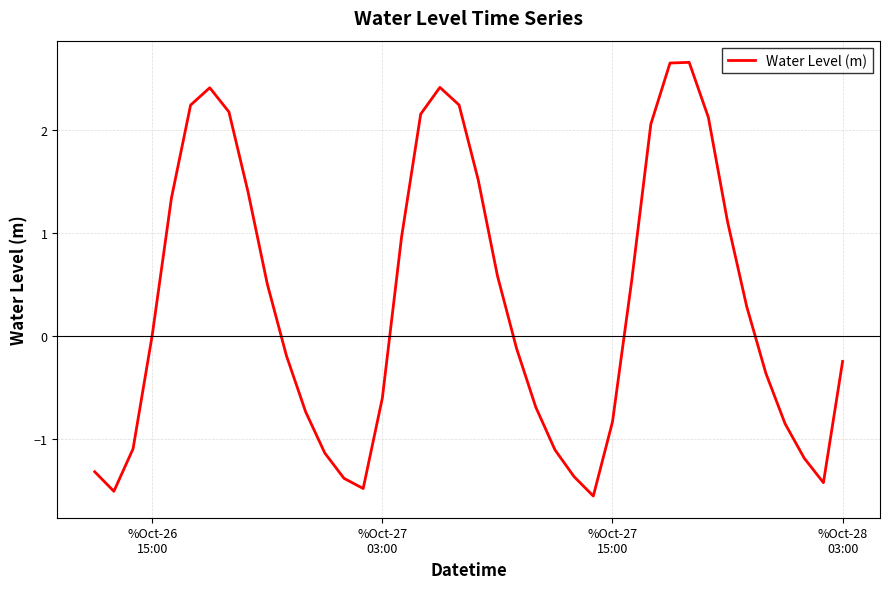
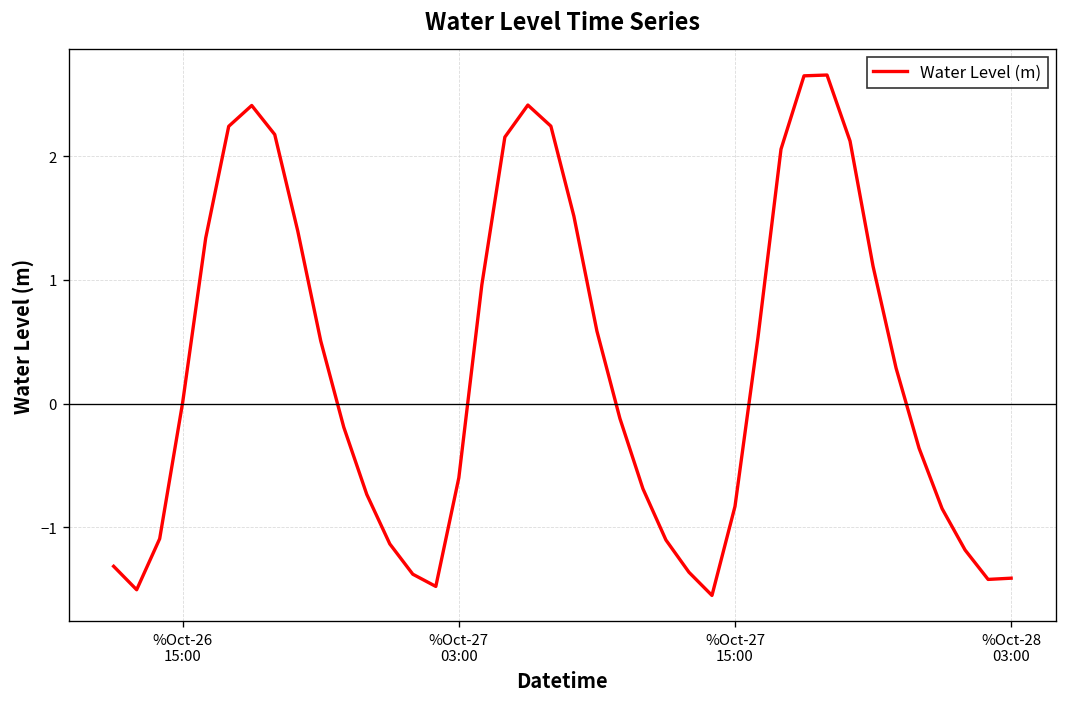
  {
    "%Oct-26 15:00": 0.01,
    "%Oct-27 03:00": -0.60,
    "%Oct-27 15:00": -0.83,
-   "%Oct-28 03:00": -0.25
+   "%Oct-28 03:00": -1.41
  }
